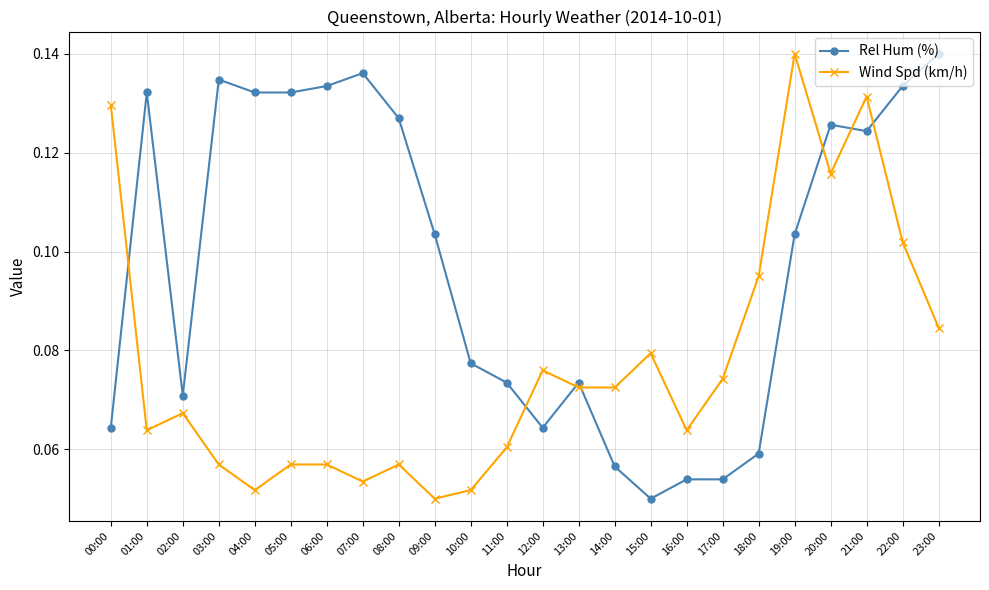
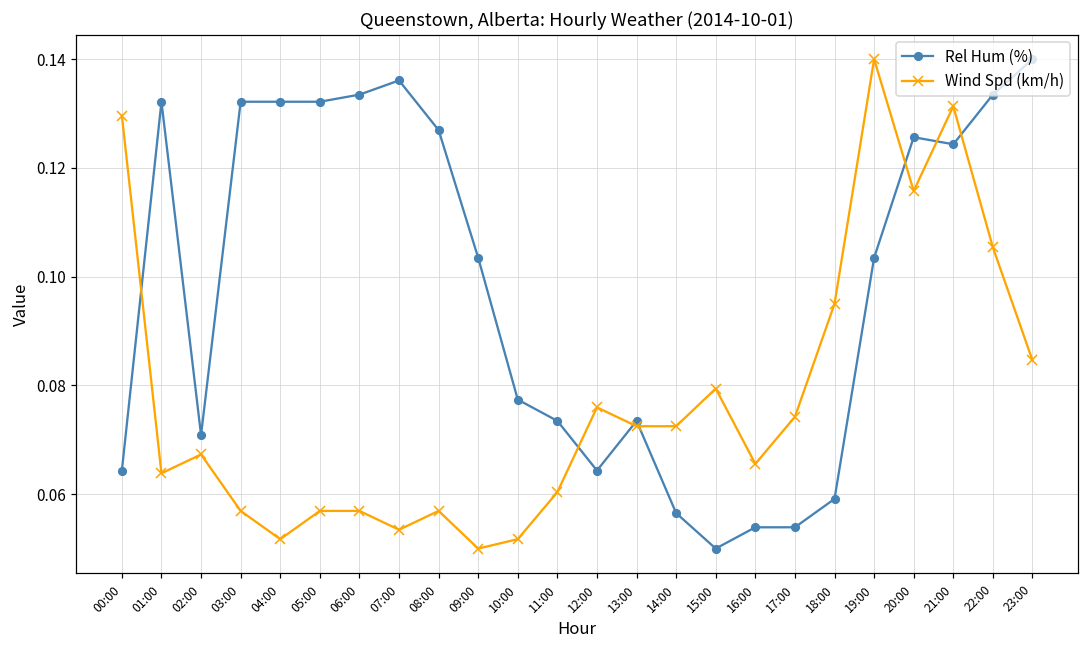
  {
    "Rel Hum (%)": {
      "00:00": 0.064,
      "01:00": 0.132,
      "02:00": 0.071,
-     "03:00": 0.135,
+     "03:00": 0.132,
      "04:00": 0.132,
      "05:00": 0.132,
      "06:00": 0.133,
      "07:00": 0.136,
      "08:00": 0.127,
      "09:00": 0.103,
      "10:00": 0.077,
      "11:00": 0.073,
      "12:00": 0.064,
      "13:00": 0.073,
      "14:00": 0.057,
      "15:00": 0.050,
      "16:00": 0.054,
      "17:00": 0.054,
      "18:00": 0.059,
      "19:00": 0.103,
      "20:00": 0.126,
      "21:00": 0.124,
      "22:00": 0.133
    },
    "Wind Spd (km/h)": {
      "00:00": 0.130,
      "01:00": 0.064,
      "02:00": 0.067,
      "03:00": 0.057,
      "04:00": 0.052,
      "05:00": 0.057,
      "06:00": 0.057,
      "07:00": 0.053,
      "08:00": 0.057,
      "09:00": 0.050,
      "10:00": 0.052,
      "11:00": 0.060,
      "12:00": 0.076,
      "13:00": 0.073,
      "14:00": 0.073,
      "15:00": 0.079,
-     "16:00": 0.064,
+     "16:00": 0.066,
      "17:00": 0.074,
      "18:00": 0.095,
      "19:00": 0.140,
      "20:00": 0.116,
      "21:00": 0.131,
-     "22:00": 0.102,
+     "22:00": 0.105,
      "23:00": 0.085
    }
  }
